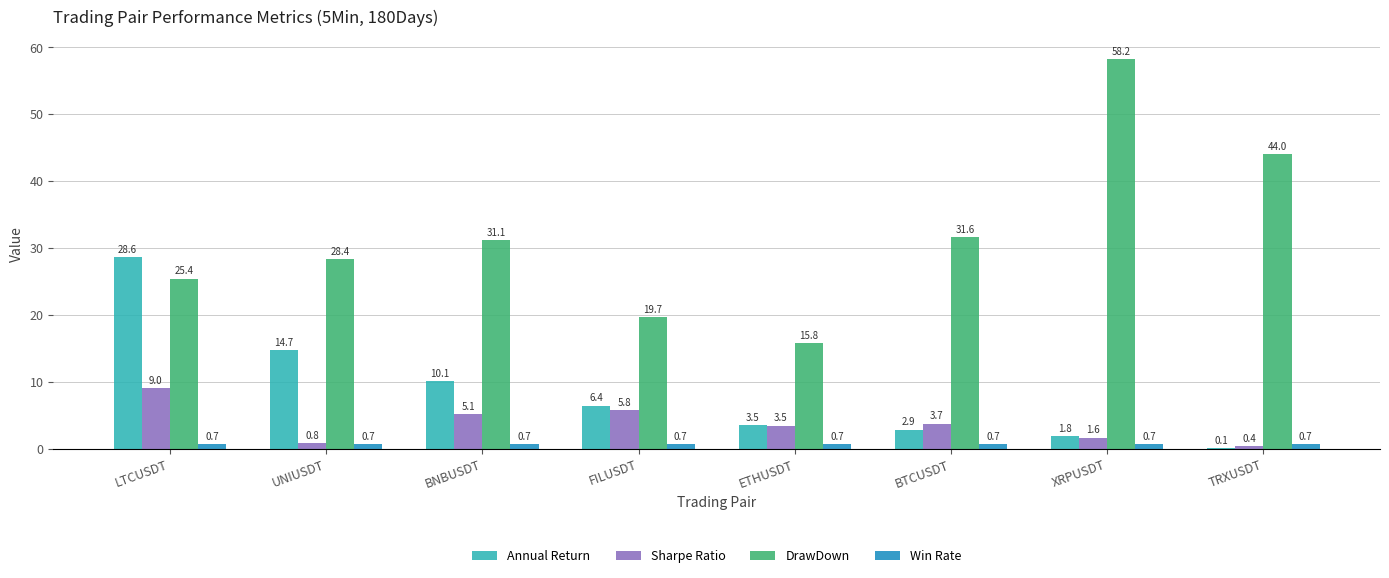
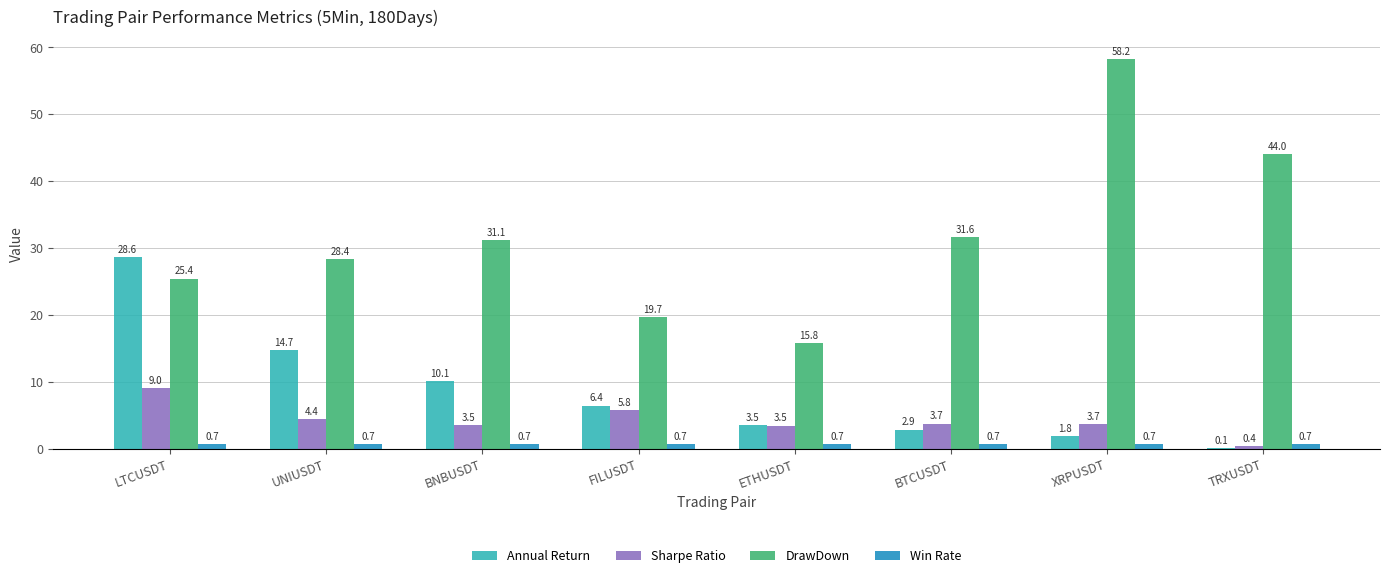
  {
    "Sharpe Ratio": {
      "LTCUSDT": 9.0,
-     "UNIUSDT": 0.8,
-     "BNBUSDT": 5.1,
+     "UNIUSDT": 4.4,
+     "BNBUSDT": 3.5,
      "FILUSDT": 5.8,
      "ETHUSDT": 3.5,
      "BTCUSDT": 3.7,
-     "XRPUSDT": 1.6,
+     "XRPUSDT": 3.7,
      "TRXUSDT": 0.4
    },
    "DrawDown": {
      "LTCUSDT": 25.4,
      "UNIUSDT": 28.4,
      "BNBUSDT": 31.1,
      "FILUSDT": 19.7,
      "ETHUSDT": 15.8,
      "BTCUSDT": 31.6,
      "XRPUSDT": 58.2,
      "TRXUSDT": 44.0
    }
  }
